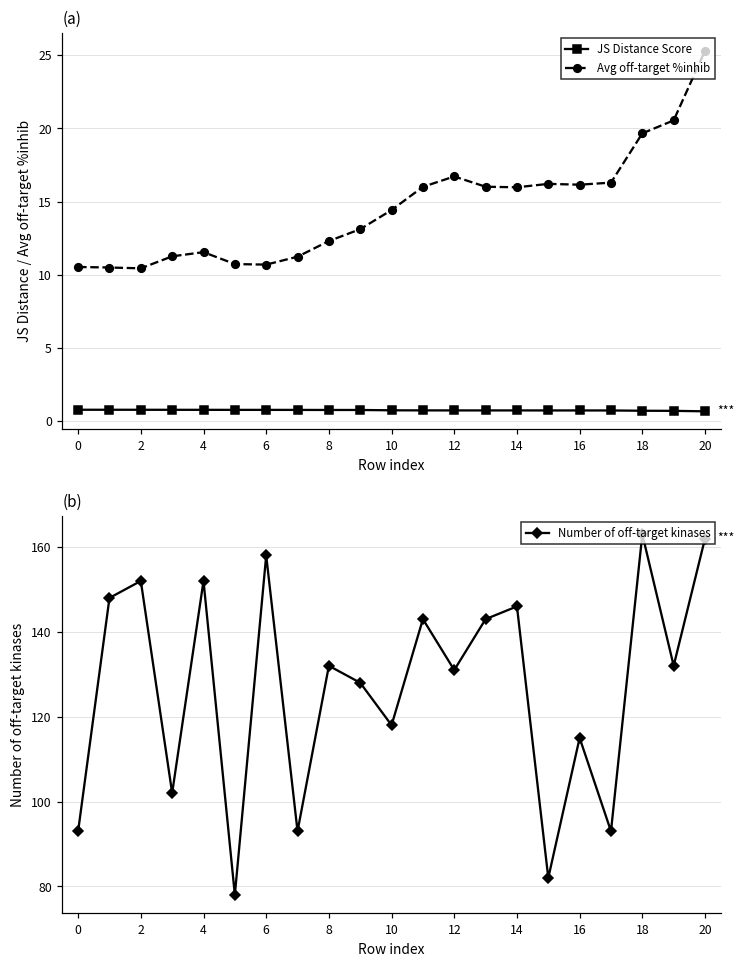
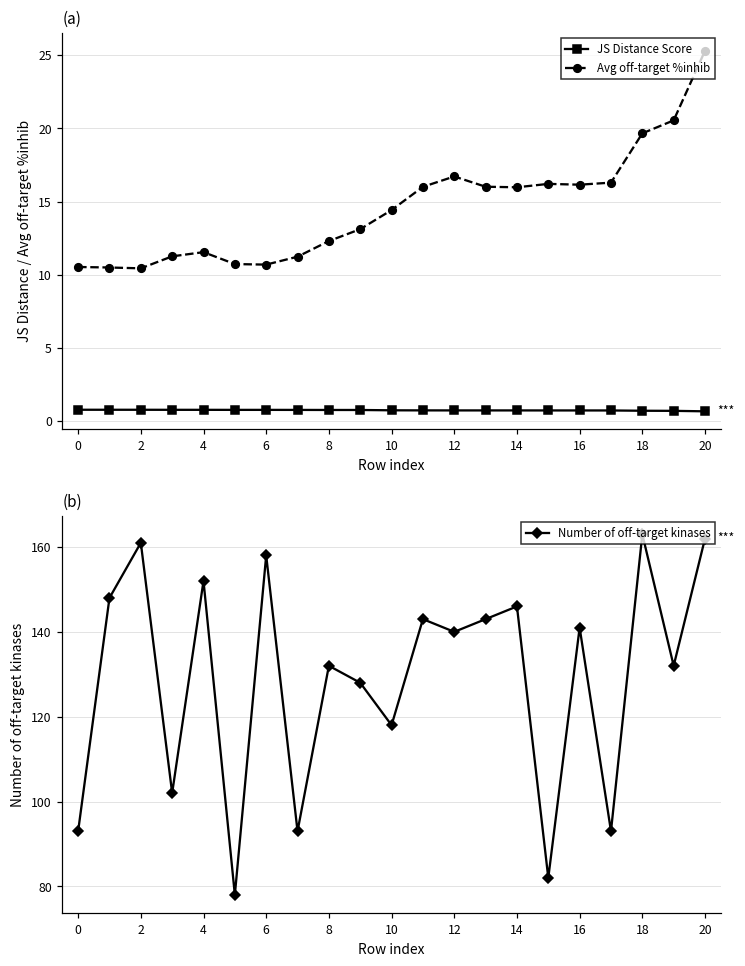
  {
    "(b)": {
      "0": 93,
-     "2": 152,
+     "2": 161,
      "4": 152,
      "6": 158,
      "8": 132,
      "10": 118,
-     "12": 131,
+     "12": 140,
      "14": 146,
-     "16": 115
+     "16": 141
    }
  }
